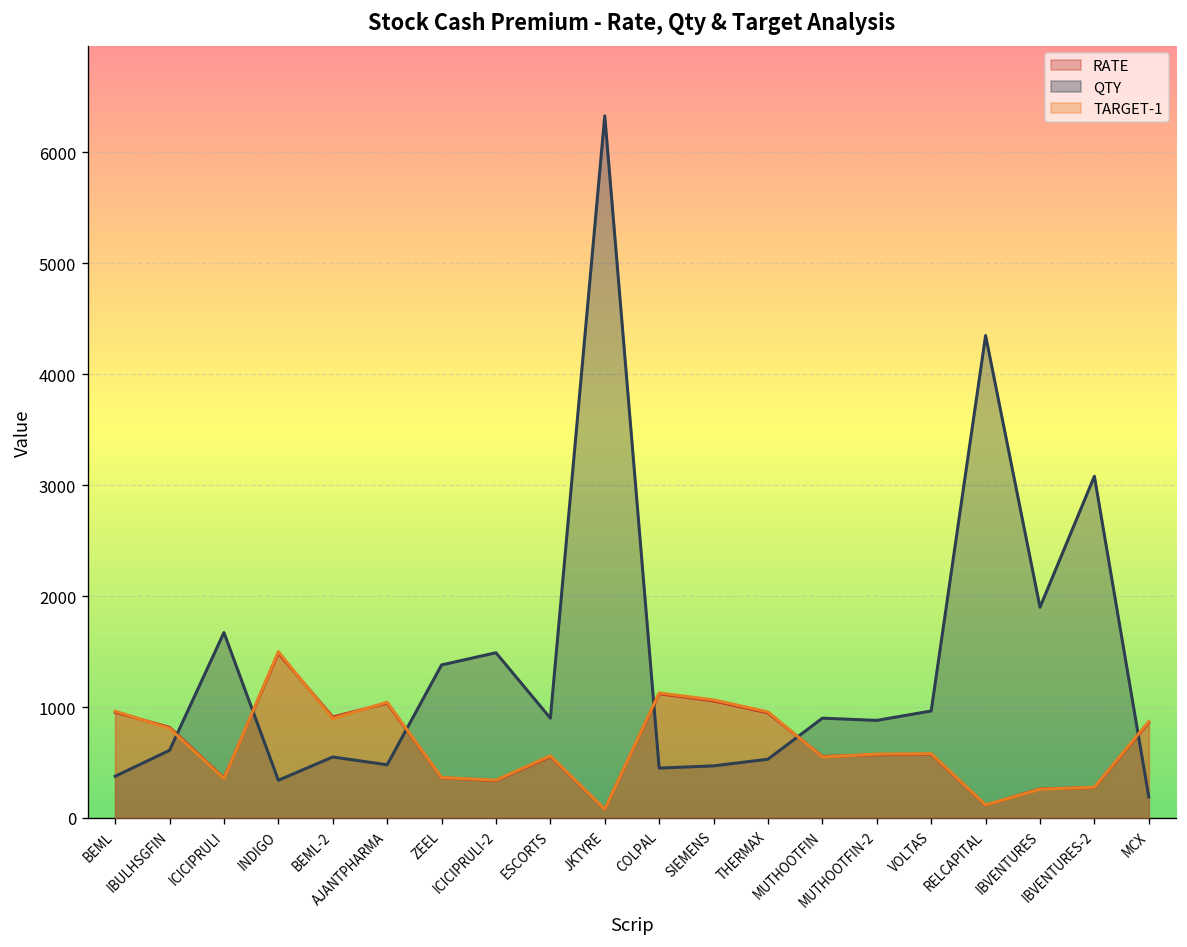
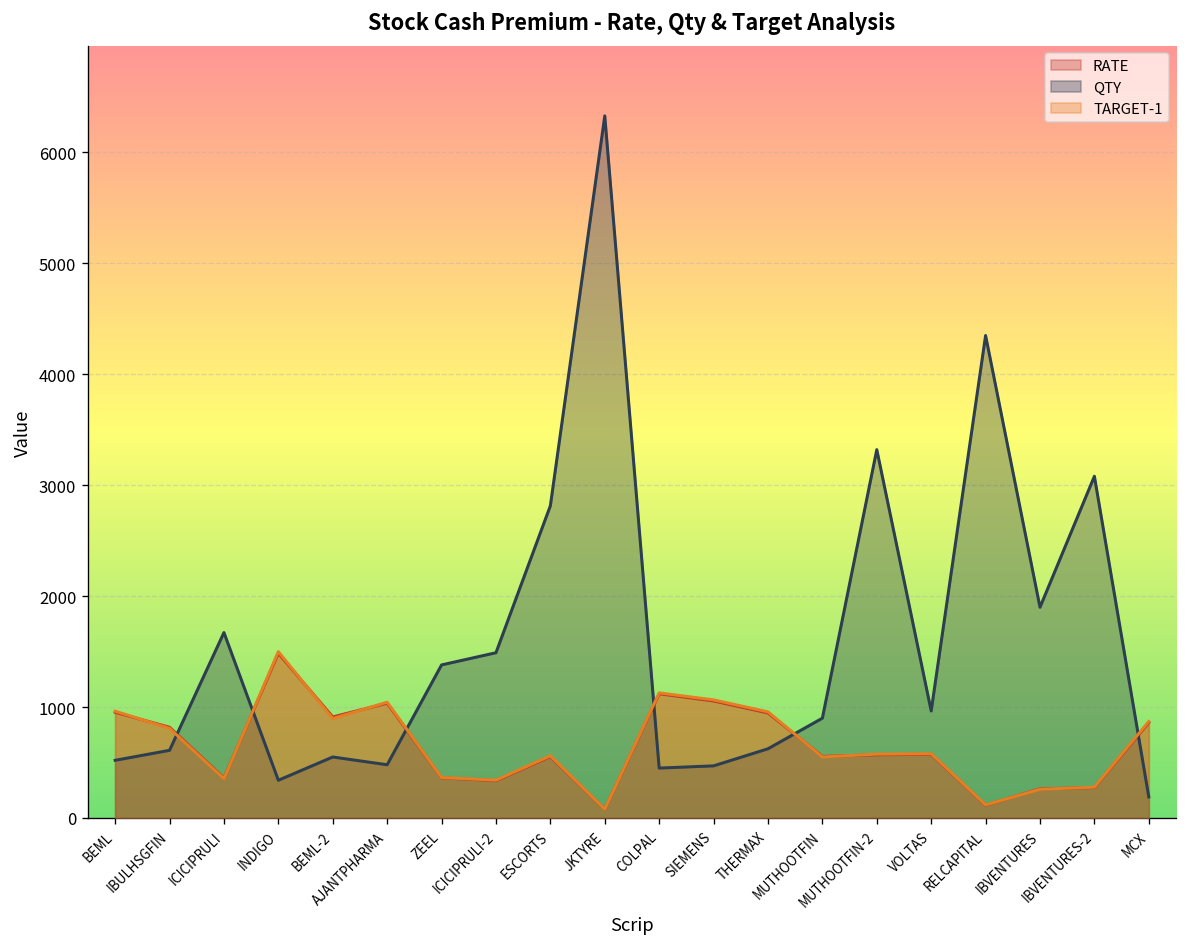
  {
    "QTY": {
-     "BEML": 400,
+     "BEML": 500,
      "IBULHSGFIN": 600,
      "ICICIPRULI": 1700,
      "INDIGO": 300,
      "BEML-2": 600,
      "AJANTPHARMA": 500,
      "ZEEL": 1400,
      "ICICIPRULI-2": 1500,
-     "ESCORTS": 900,
+     "ESCORTS": 2800,
      "JKTYRE": 6300,
      "COLPAL": 500,
      "SIEMENS": 500,
-     "THERMAX": 500,
+     "THERMAX": 600,
      "MUTHOOTFIN": 900,
-     "MUTHOOTFIN-2": 900,
+     "MUTHOOTFIN-2": 3300,
      "VOLTAS": 1000,
      "RELCAPITAL": 4400,
      "IBVENTURES": 1900,
      "IBVENTURES-2": 3100,
      "MCX": 200
    }
  }
